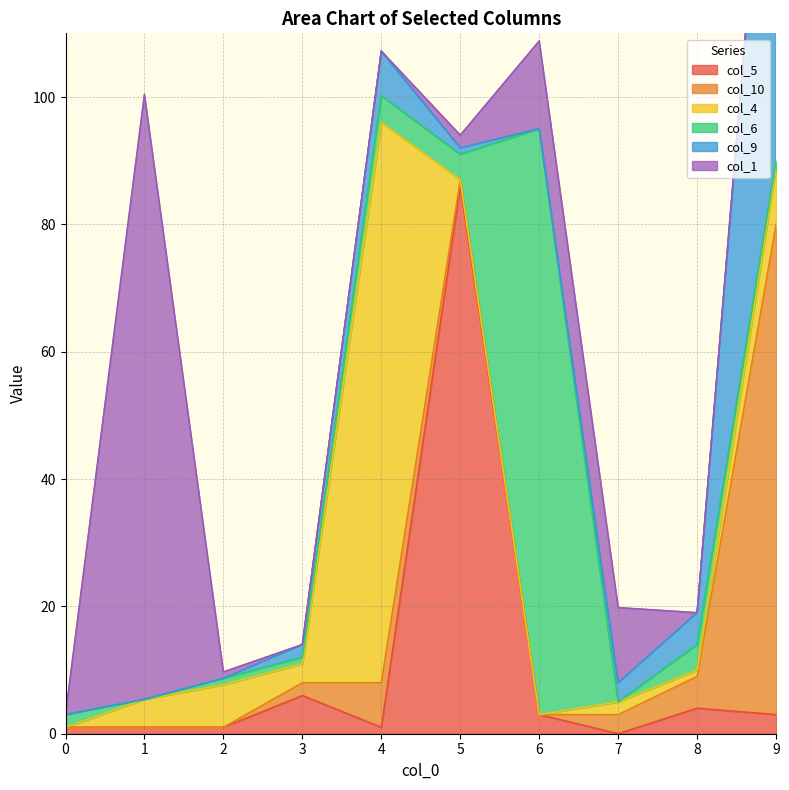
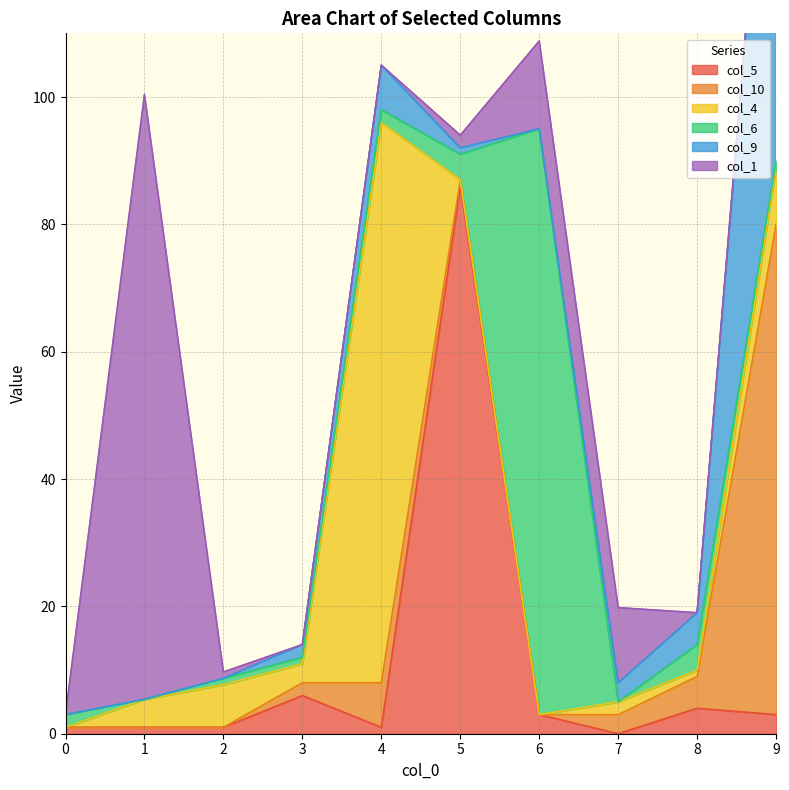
  {
    "col_4": {
      "2": 7,
      "3": 3,
      "4": 88,
      "8": 1,
      "9": 9
    },
    "col_6": {
      "3": 1,
-     "4": 4,
+     "4": 2,
      "5": 4,
      "8": 4,
      "9": 1
    },
    "col_9": {
      "5": 1,
      "7": 3
    },
    "col_1": {
      "1": 95,
      "2": 1,
      "5": 2,
      "6": 14,
      "7": 12
    }
  }
